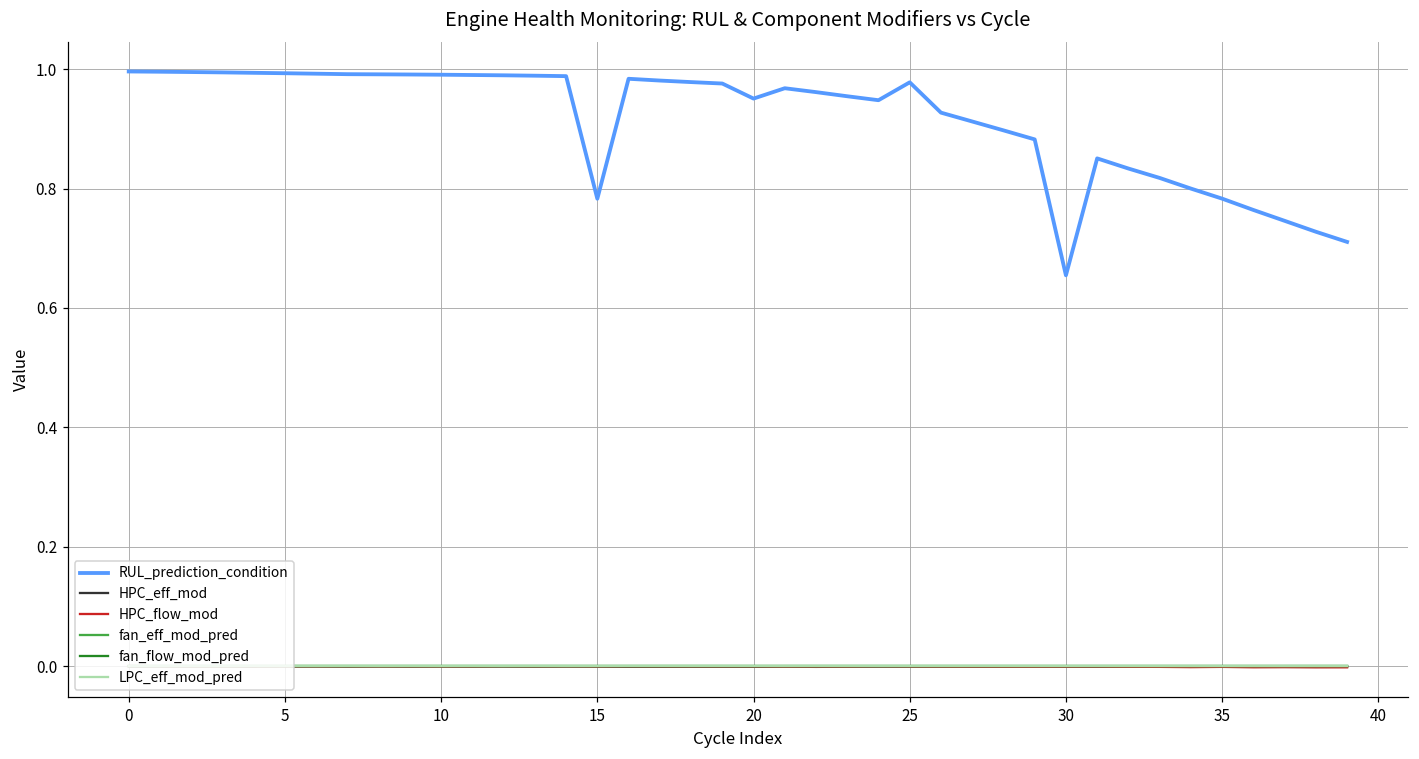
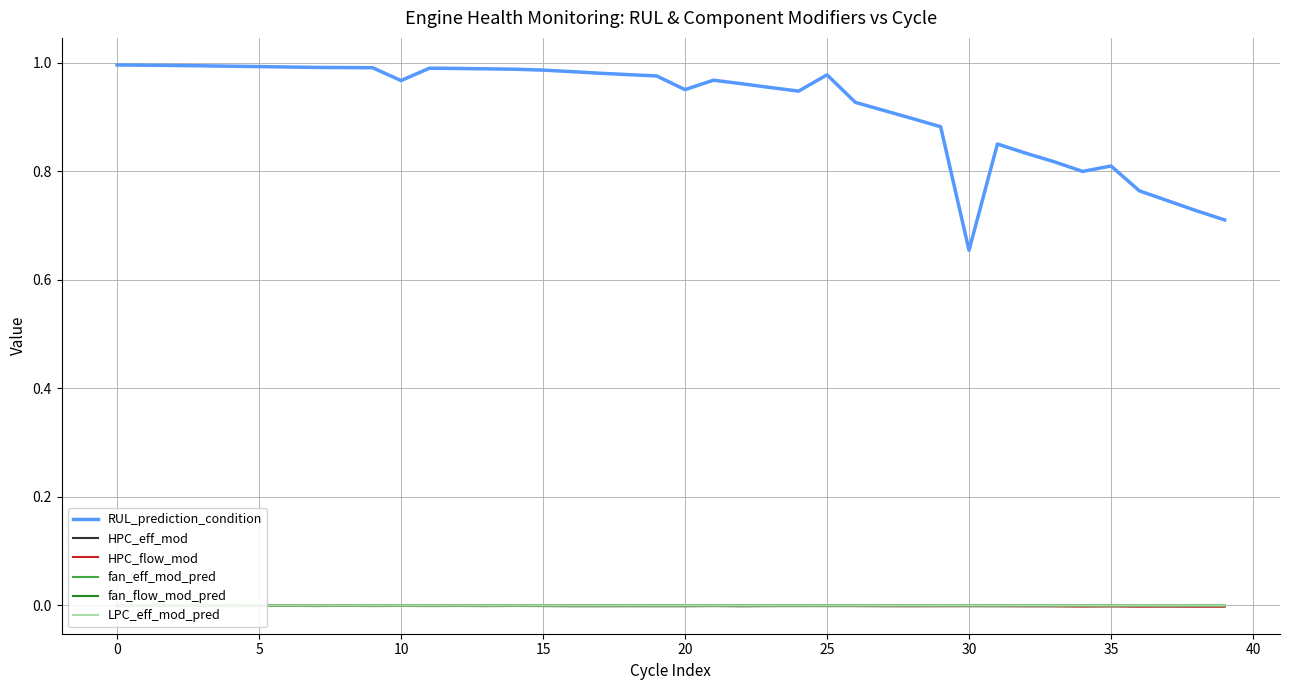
  {
    "RUL_prediction_condition": {
      "0": 1.00,
      "5": 0.99,
-     "10": 0.99,
-     "15": 0.78,
+     "10": 0.97,
+     "15": 0.99,
      "20": 0.95,
      "25": 0.98,
      "30": 0.65,
-     "35": 0.78
+     "35": 0.81
    }
  }
